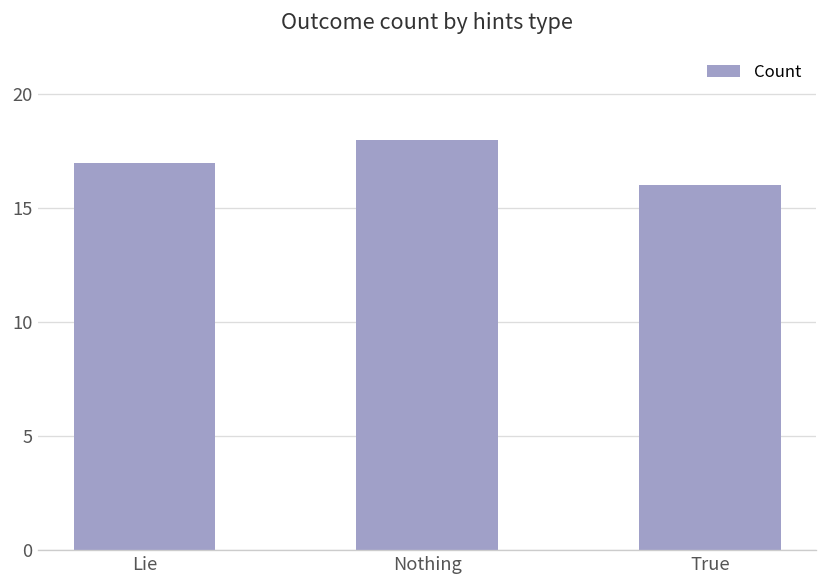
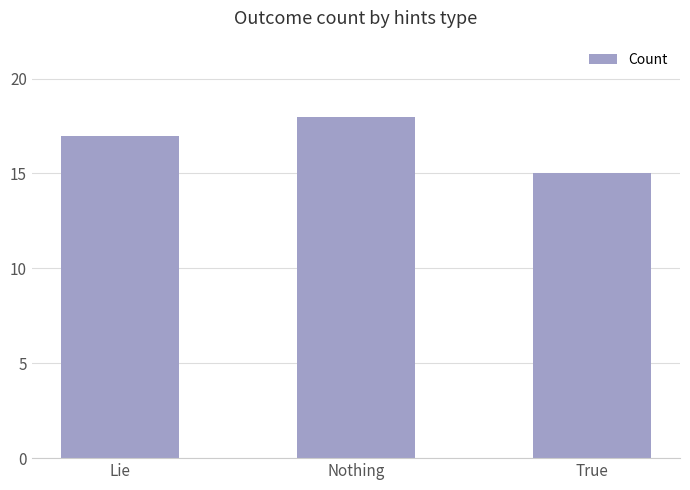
  {
    "Lie": 17,
    "Nothing": 18,
-   "True": 16
+   "True": 15
  }
